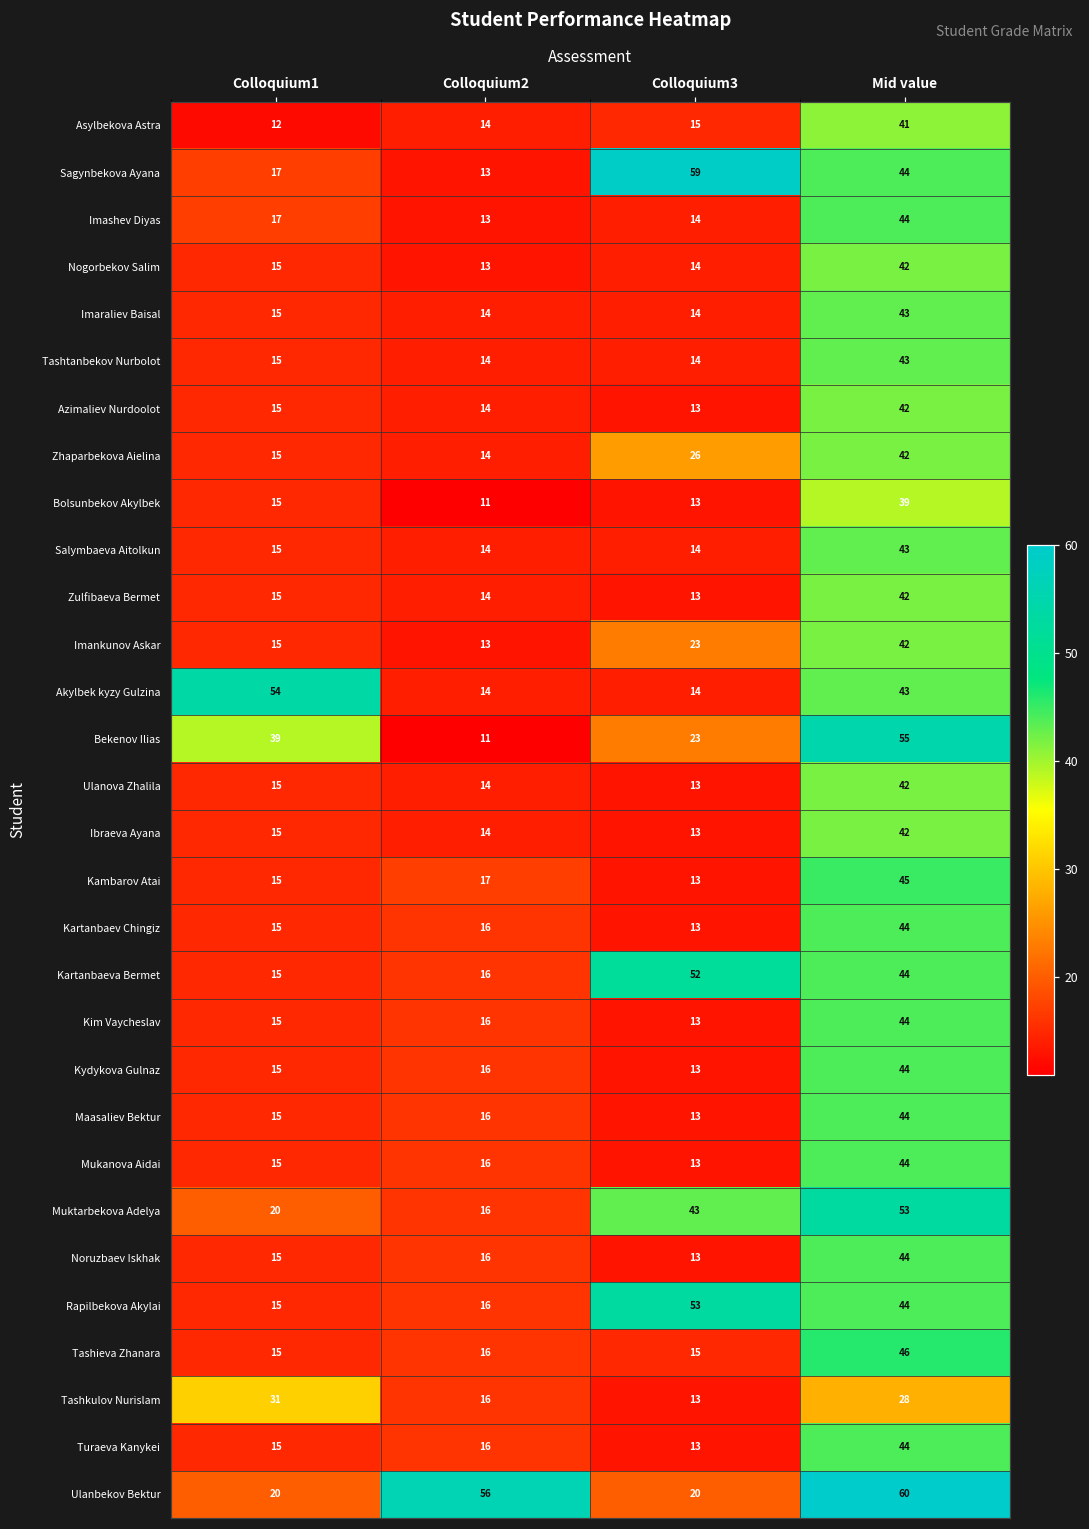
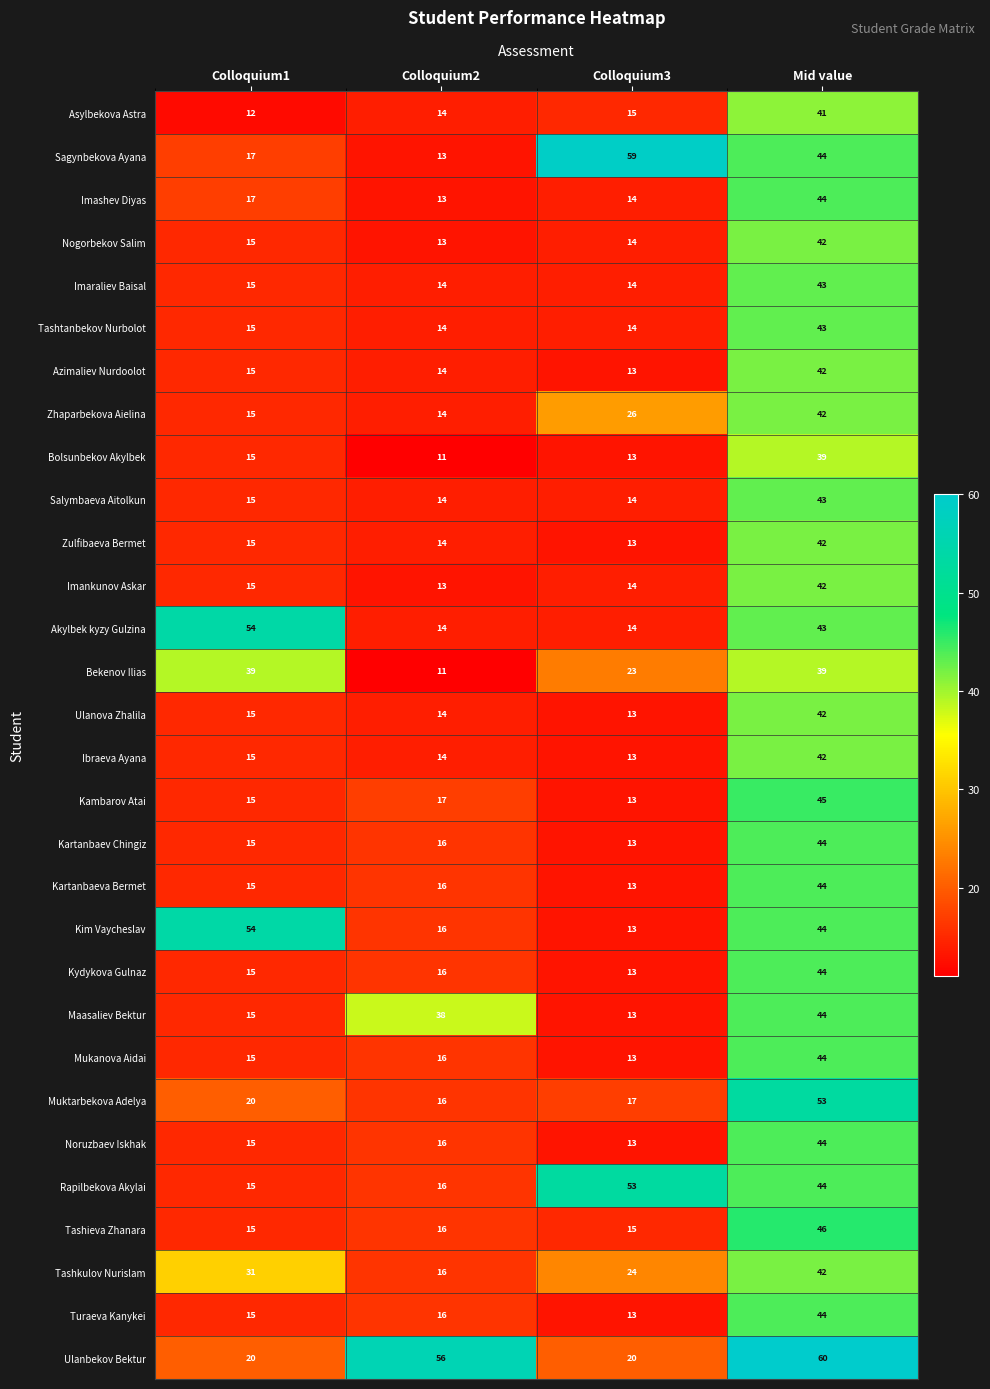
  {
    "Asylbekova Astra": {
      "Colloquium1": 12,
      "Colloquium2": 14,
      "Colloquium3": 15,
      "Mid value": 41
    },
    "Sagynbekova Ayana": {
      "Colloquium1": 17,
      "Colloquium2": 13,
      "Colloquium3": 59,
      "Mid value": 44
    },
    "Imashev Diyas": {
      "Colloquium1": 17,
      "Colloquium2": 13,
      "Colloquium3": 14,
      "Mid value": 44
    },
    "Nogorbekov Salim": {
      "Colloquium1": 15,
      "Colloquium2": 13,
      "Colloquium3": 14,
      "Mid value": 42
    },
    "Imaraliev Baisal": {
      "Colloquium1": 15,
      "Colloquium2": 14,
      "Colloquium3": 14,
      "Mid value": 43
    },
    "Tashtanbekov Nurbolot": {
      "Colloquium1": 15,
      "Colloquium2": 14,
      "Colloquium3": 14,
      "Mid value": 43
    },
    "Azimaliev Nurdoolot": {
      "Colloquium1": 15,
      "Colloquium2": 14,
      "Colloquium3": 13,
      "Mid value": 42
    },
    "Zhaparbekova Aielina": {
      "Colloquium1": 15,
      "Colloquium2": 14,
      "Colloquium3": 26,
      "Mid value": 42
    },
    "Bolsunbekov Akylbek": {
      "Colloquium1": 15,
      "Colloquium2": 11,
      "Colloquium3": 13,
      "Mid value": 39
    },
    "Salymbaeva Aitolkun": {
      "Colloquium1": 15,
      "Colloquium2": 14,
      "Colloquium3": 14,
      "Mid value": 43
    },
    "Zulfibaeva Bermet": {
      "Colloquium1": 15,
      "Colloquium2": 14,
      "Colloquium3": 13,
      "Mid value": 42
    },
    "Imankunov Askar": {
      "Colloquium1": 15,
      "Colloquium2": 13,
-     "Colloquium3": 23,
+     "Colloquium3": 14,
      "Mid value": 42
    },
    "Akylbek kyzy Gulzina": {
      "Colloquium1": 54,
      "Colloquium2": 14,
      "Colloquium3": 14,
      "Mid value": 43
    },
    "Bekenov Ilias": {
      "Colloquium1": 39,
      "Colloquium2": 11,
      "Colloquium3": 23,
-     "Mid value": 55
+     "Mid value": 39
    },
    "Ulanova Zhalila": {
      "Colloquium1": 15,
      "Colloquium2": 14,
      "Colloquium3": 13,
      "Mid value": 42
    },
    "Ibraeva Ayana": {
      "Colloquium1": 15,
      "Colloquium2": 14,
      "Colloquium3": 13,
      "Mid value": 42
    },
    "Kambarov Atai": {
      "Colloquium1": 15,
      "Colloquium2": 17,
      "Colloquium3": 13,
      "Mid value": 45
    },
    "Kartanbaev Chingiz": {
      "Colloquium1": 15,
      "Colloquium2": 16,
      "Colloquium3": 13,
      "Mid value": 44
    },
    "Kartanbaeva Bermet": {
      "Colloquium1": 15,
      "Colloquium2": 16,
-     "Colloquium3": 52,
+     "Colloquium3": 13,
      "Mid value": 44
    },
    "Kim Vaycheslav": {
-     "Colloquium1": 15,
+     "Colloquium1": 54,
      "Colloquium2": 16,
      "Colloquium3": 13,
      "Mid value": 44
    },
    "Kydykova Gulnaz": {
      "Colloquium1": 15,
      "Colloquium2": 16,
      "Colloquium3": 13,
      "Mid value": 44
    },
    "Maasaliev Bektur": {
      "Colloquium1": 15,
-     "Colloquium2": 16,
+     "Colloquium2": 38,
      "Colloquium3": 13,
      "Mid value": 44
    },
    "Mukanova Aidai": {
      "Colloquium1": 15,
      "Colloquium2": 16,
      "Colloquium3": 13,
      "Mid value": 44
    },
    "Muktarbekova Adelya": {
      "Colloquium1": 20,
      "Colloquium2": 16,
-     "Colloquium3": 43,
+     "Colloquium3": 17,
      "Mid value": 53
    },
    "Noruzbaev Iskhak": {
      "Colloquium1": 15,
      "Colloquium2": 16,
      "Colloquium3": 13,
      "Mid value": 44
    },
    "Rapilbekova Akylai": {
      "Colloquium1": 15,
      "Colloquium2": 16,
      "Colloquium3": 53,
      "Mid value": 44
    },
    "Tashieva Zhanara": {
      "Colloquium1": 15,
      "Colloquium2": 16,
      "Colloquium3": 15,
      "Mid value": 46
    },
    "Tashkulov Nurislam": {
      "Colloquium1": 31,
      "Colloquium2": 16,
-     "Colloquium3": 13,
-     "Mid value": 28
+     "Colloquium3": 24,
+     "Mid value": 42
    },
    "Turaeva Kanykei": {
      "Colloquium1": 15,
      "Colloquium2": 16,
      "Colloquium3": 13,
      "Mid value": 44
    },
    "Ulanbekov Bektur": {
      "Colloquium1": 20,
      "Colloquium2": 56,
      "Colloquium3": 20,
      "Mid value": 60
    }
  }
